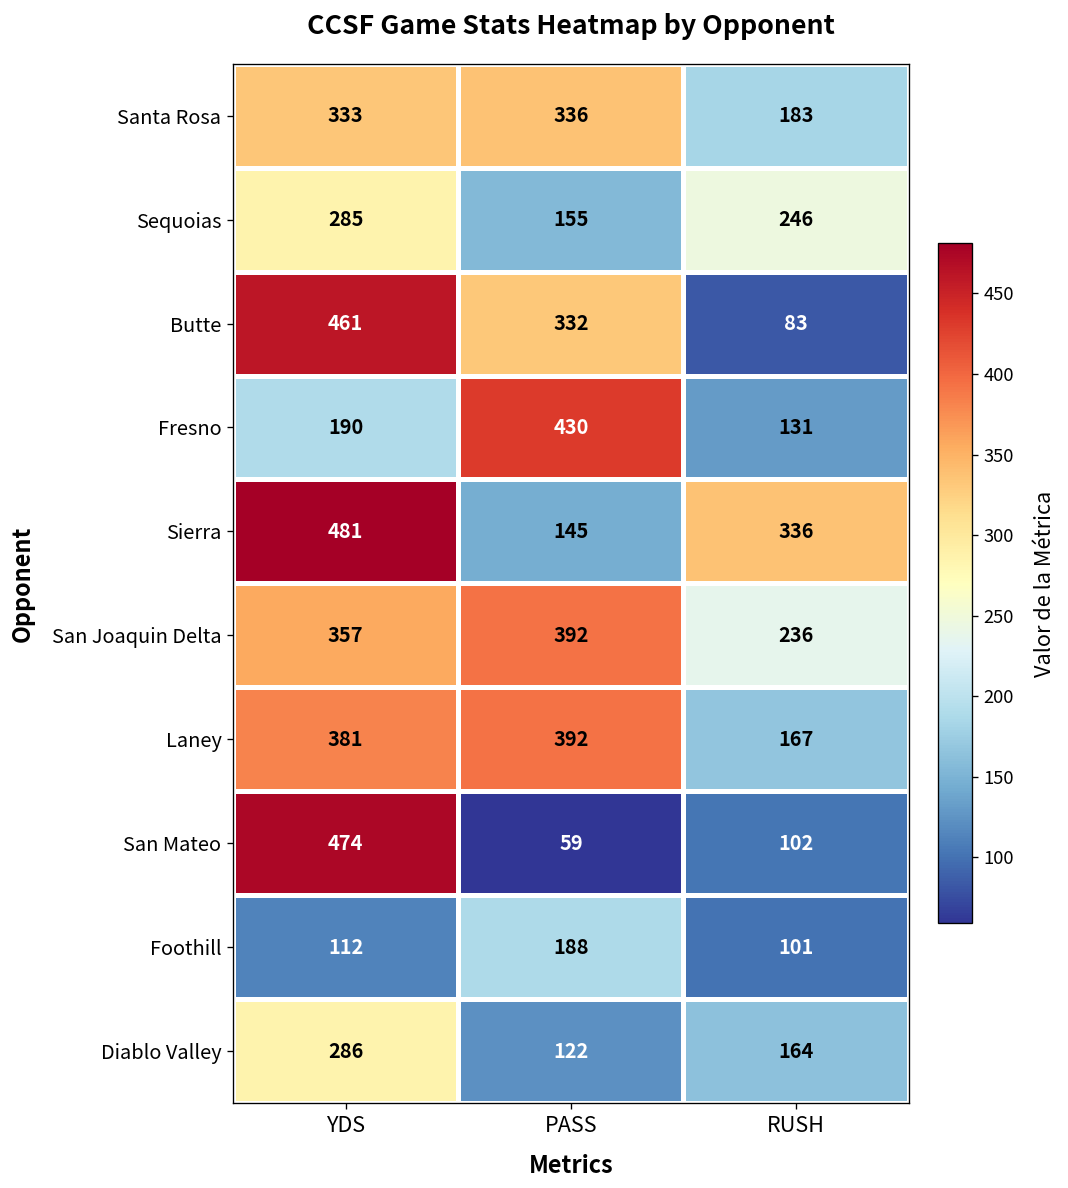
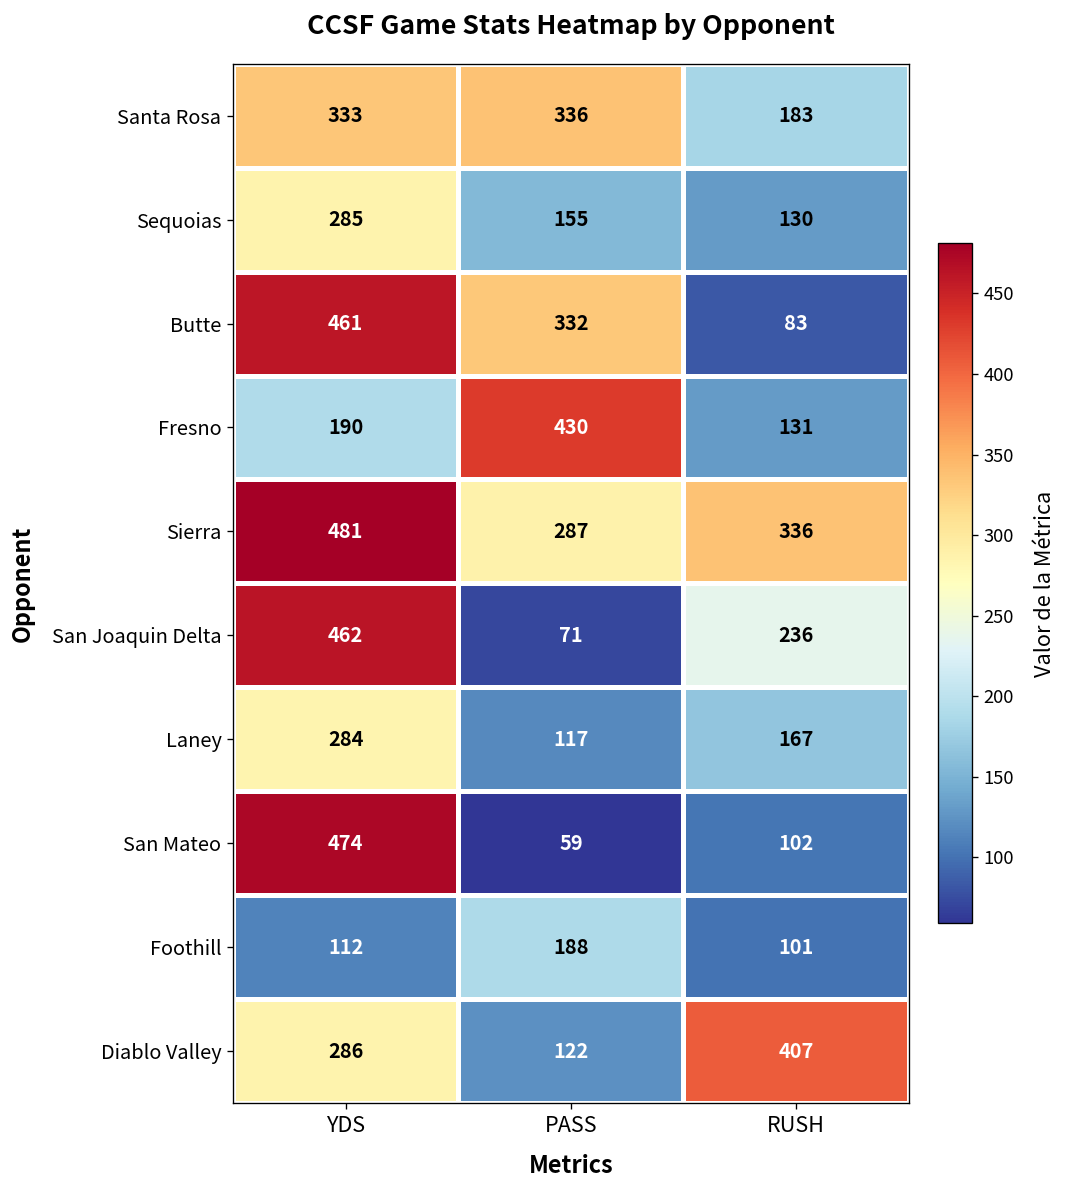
  {
    "Santa Rosa": {
      "YDS": 333,
      "PASS": 336,
      "RUSH": 183
    },
    "Sequoias": {
      "YDS": 285,
      "PASS": 155,
-     "RUSH": 246
+     "RUSH": 130
    },
    "Butte": {
      "YDS": 461,
      "PASS": 332,
      "RUSH": 83
    },
    "Fresno": {
      "YDS": 190,
      "PASS": 430,
      "RUSH": 131
    },
    "Sierra": {
      "YDS": 481,
-     "PASS": 145,
+     "PASS": 287,
      "RUSH": 336
    },
    "San Joaquin Delta": {
-     "YDS": 357,
-     "PASS": 392,
+     "YDS": 462,
+     "PASS": 71,
      "RUSH": 236
    },
    "Laney": {
-     "YDS": 381,
-     "PASS": 392,
+     "YDS": 284,
+     "PASS": 117,
      "RUSH": 167
    },
    "San Mateo": {
      "YDS": 474,
      "PASS": 59,
      "RUSH": 102
    },
    "Foothill": {
      "YDS": 112,
      "PASS": 188,
      "RUSH": 101
    },
    "Diablo Valley": {
      "YDS": 286,
      "PASS": 122,
-     "RUSH": 164
+     "RUSH": 407
    }
  }
